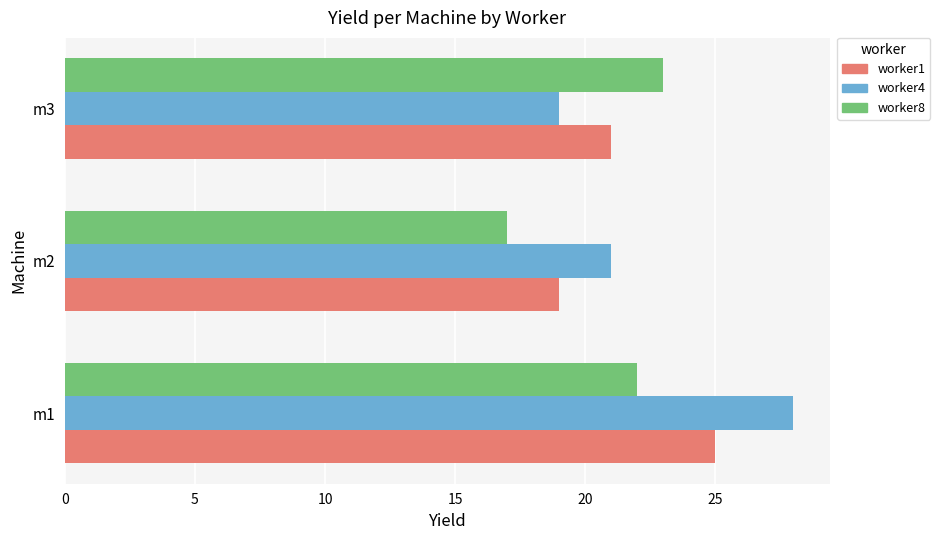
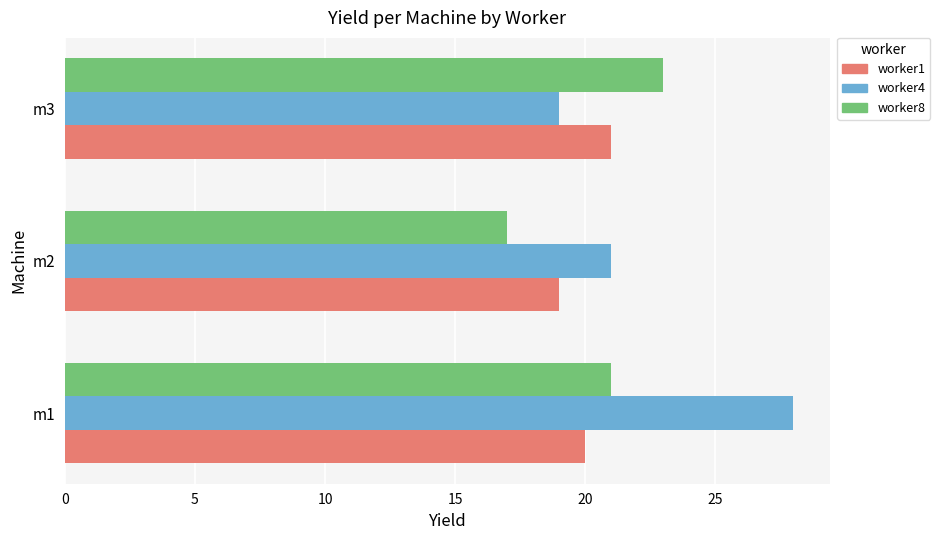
  {
    "worker1": {
      "m3": 21,
      "m2": 19,
-     "m1": 25
+     "m1": 20
    },
    "worker4": {
      "m3": 19,
      "m2": 21,
      "m1": 28
    },
    "worker8": {
      "m3": 23,
      "m2": 17,
-     "m1": 22
+     "m1": 21
    }
  }
